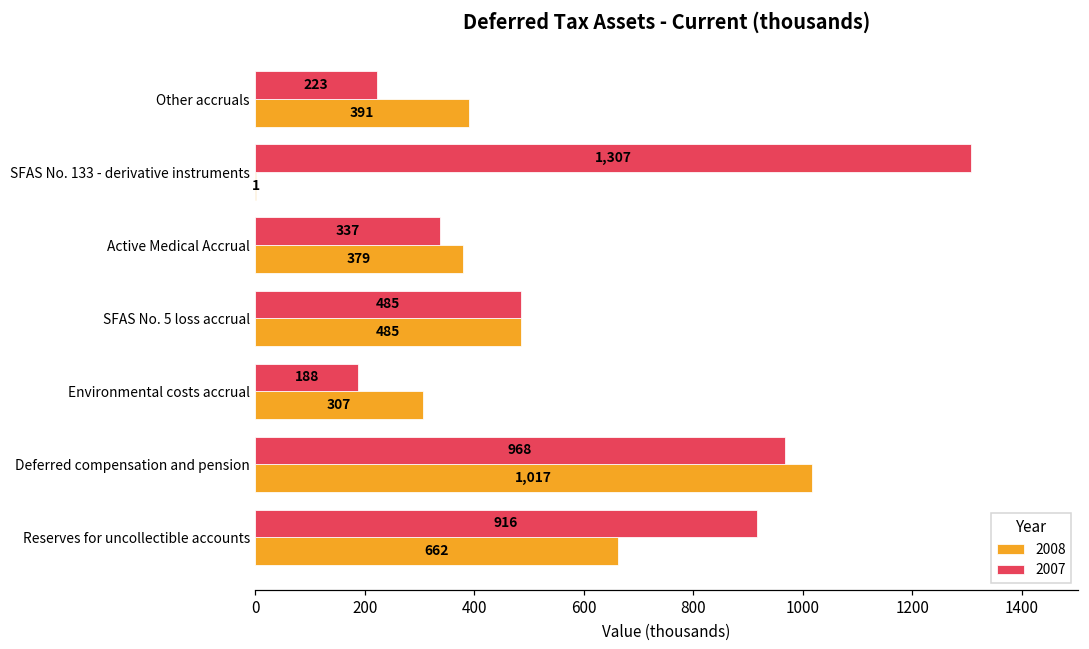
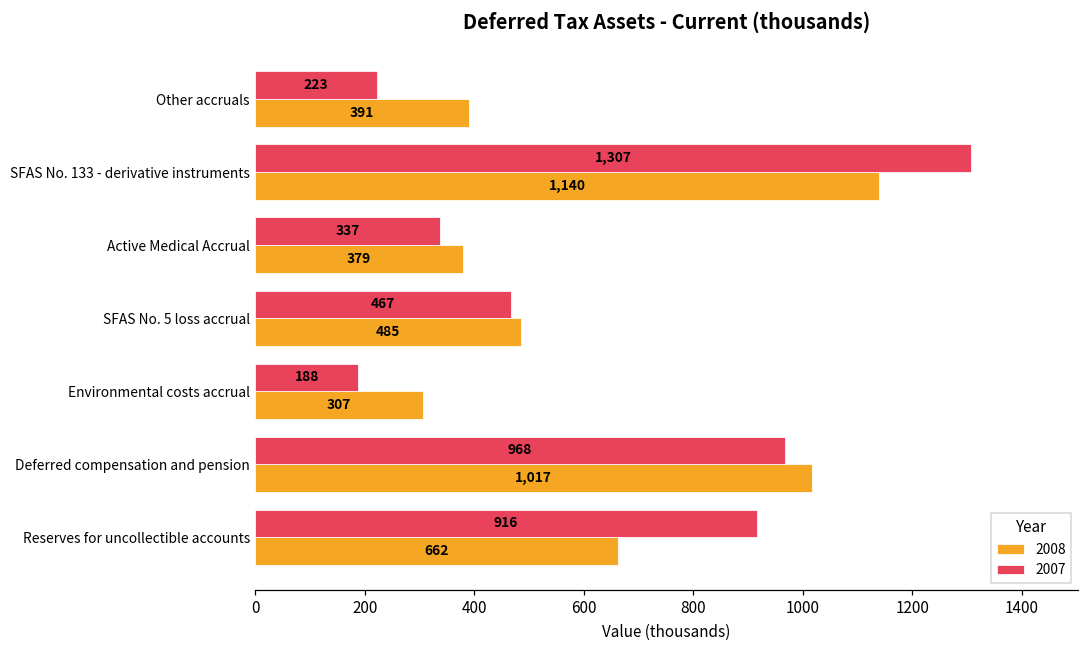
  {
    "2008": {
      "Other accruals": "391",
-     "SFAS No. 133 - derivative instruments": "1",
+     "SFAS No. 133 - derivative instruments": "1,140",
      "Active Medical Accrual": "379",
      "SFAS No. 5 loss accrual": "485",
      "Environmental costs accrual": "307",
      "Deferred compensation and pension": "1,017",
      "Reserves for uncollectible accounts": "662"
    },
    "2007": {
      "Other accruals": "223",
      "SFAS No. 133 - derivative instruments": "1,307",
      "Active Medical Accrual": "337",
-     "SFAS No. 5 loss accrual": "485",
+     "SFAS No. 5 loss accrual": "467",
      "Environmental costs accrual": "188",
      "Deferred compensation and pension": "968",
      "Reserves for uncollectible accounts": "916"
    }
  }
